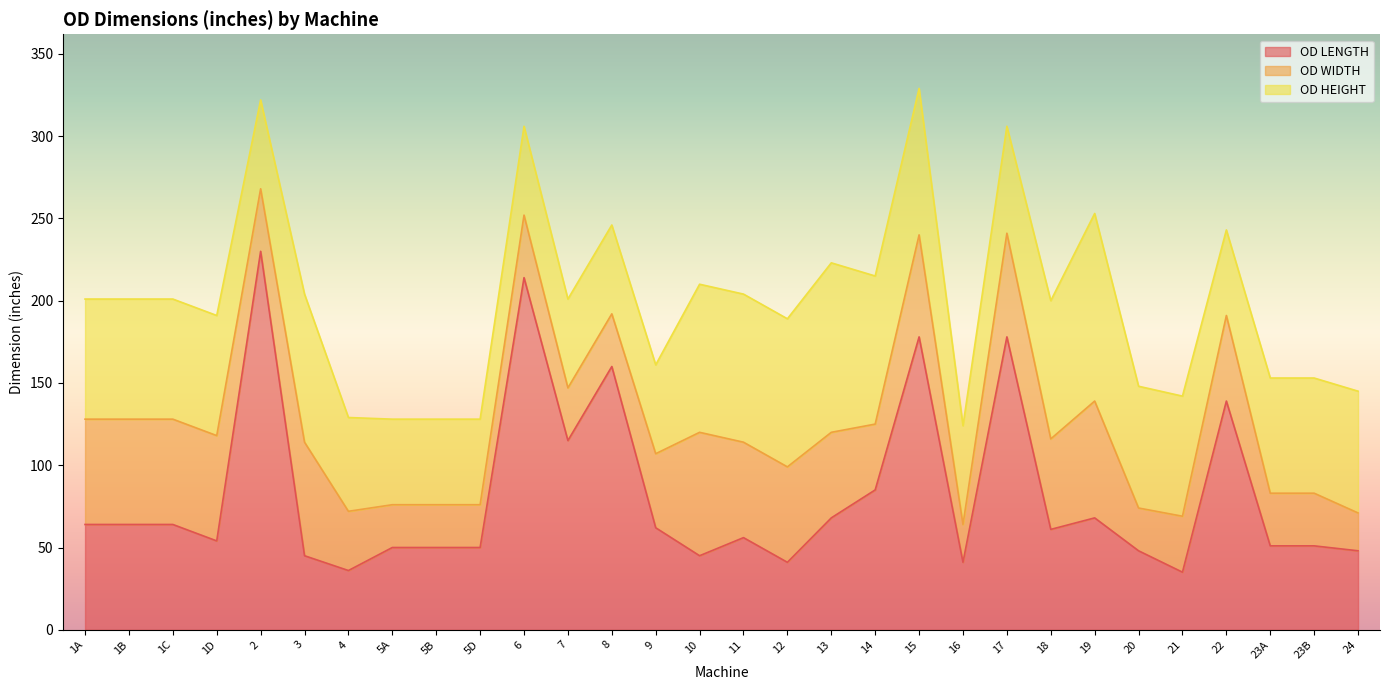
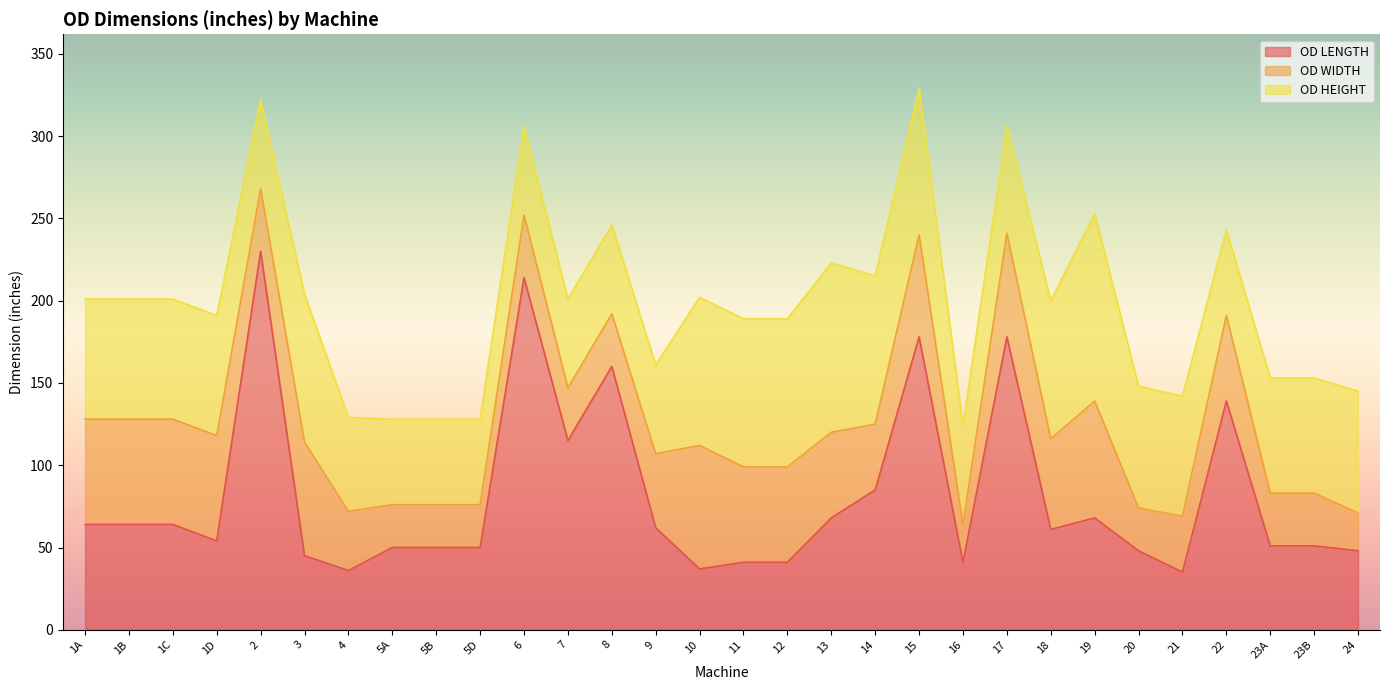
  {
    "OD LENGTH": {
      "1A": 64,
      "1B": 64,
      "1C": 64,
      "1D": 54,
      "2": 230,
      "3": 45,
      "4": 36,
      "5A": 50,
      "5B": 50,
      "5D": 50,
      "6": 214,
      "7": 115,
      "8": 160,
      "9": 62,
-     "10": 45,
-     "11": 56,
+     "10": 37,
+     "11": 41,
      "12": 41,
      "13": 68,
      "14": 85,
      "15": 178,
      "16": 41,
      "17": 178,
      "18": 61,
      "19": 68,
      "20": 48,
      "21": 35,
      "22": 139,
      "23A": 51,
      "23B": 51,
      "24": 48
    }
  }
